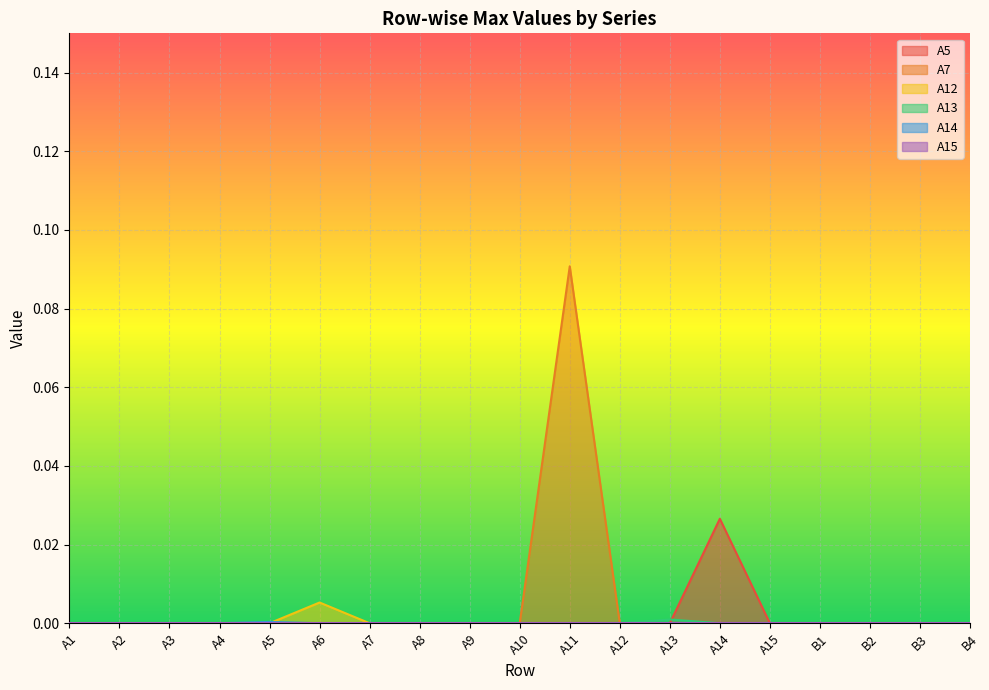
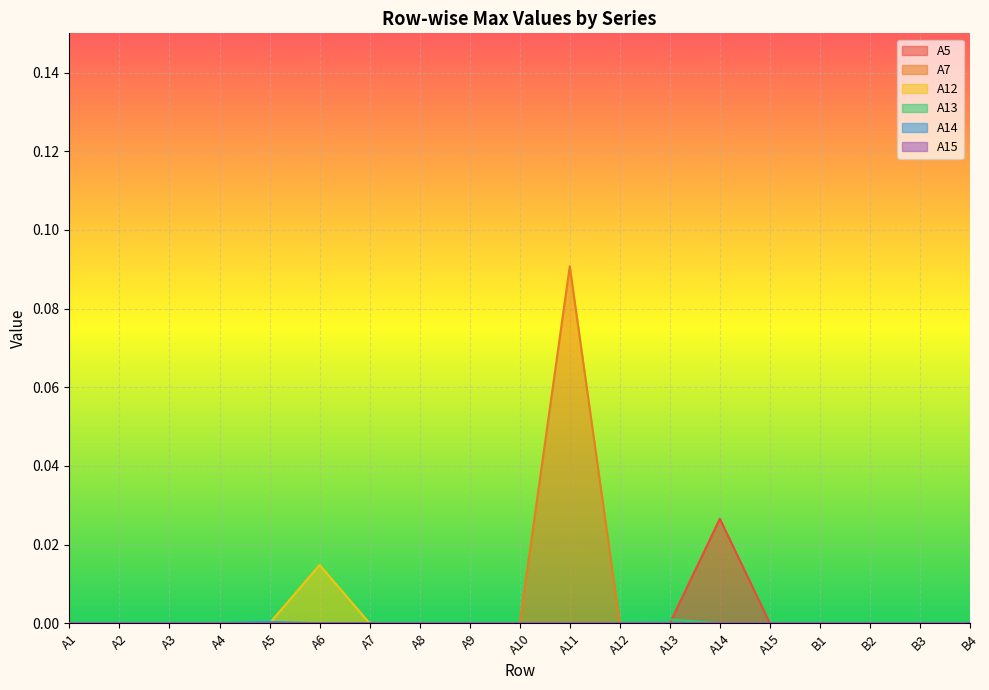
  {
    "A12": {
-     "A6": 0.005
+     "A6": 0.015
    },
    "A13": {
      "A13": 0.001
    }
  }
